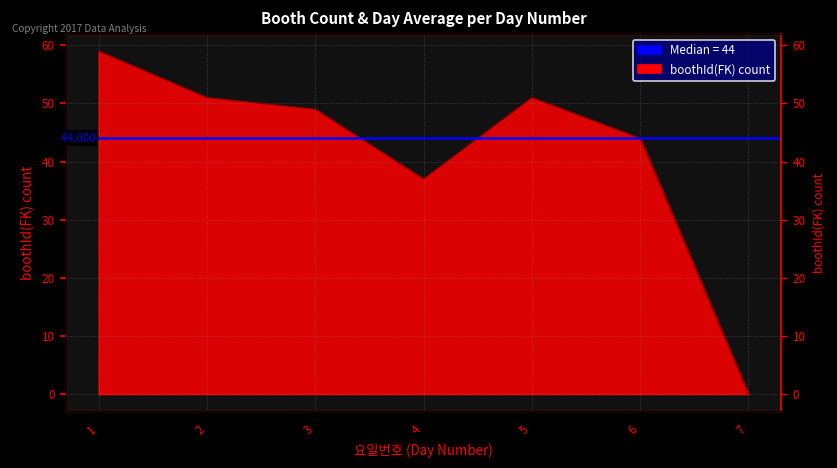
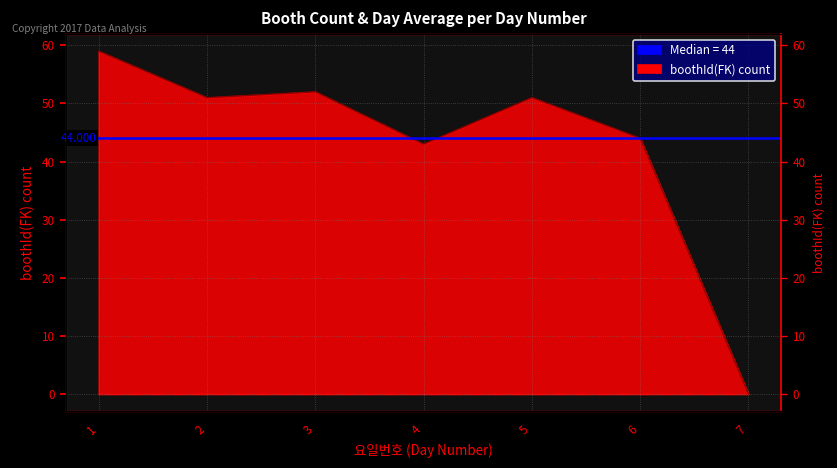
  {
    "1": 59,
    "2": 51,
-   "3": 49,
-   "4": 37,
+   "3": 52,
+   "4": 43,
    "5": 51,
    "6": 44,
    "7": 0
  }
